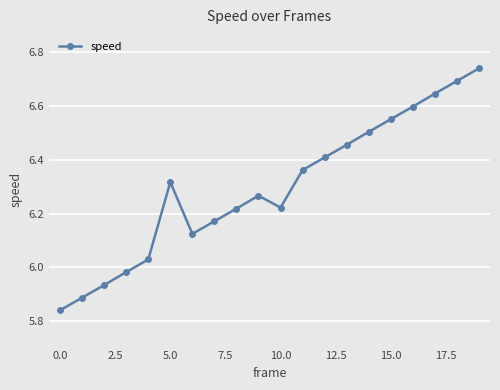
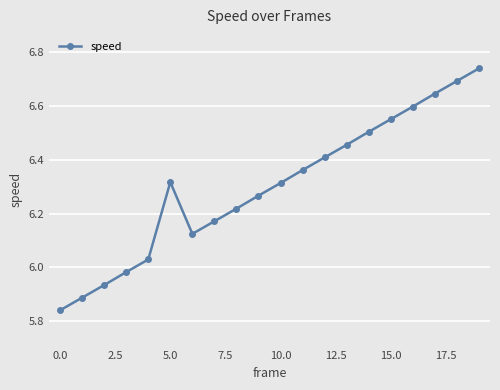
  {
    "0.0": 5.84,
    "5.0": 6.32,
-   "10.0": 6.22,
+   "10.0": 6.31,
    "15.0": 6.55
  }
